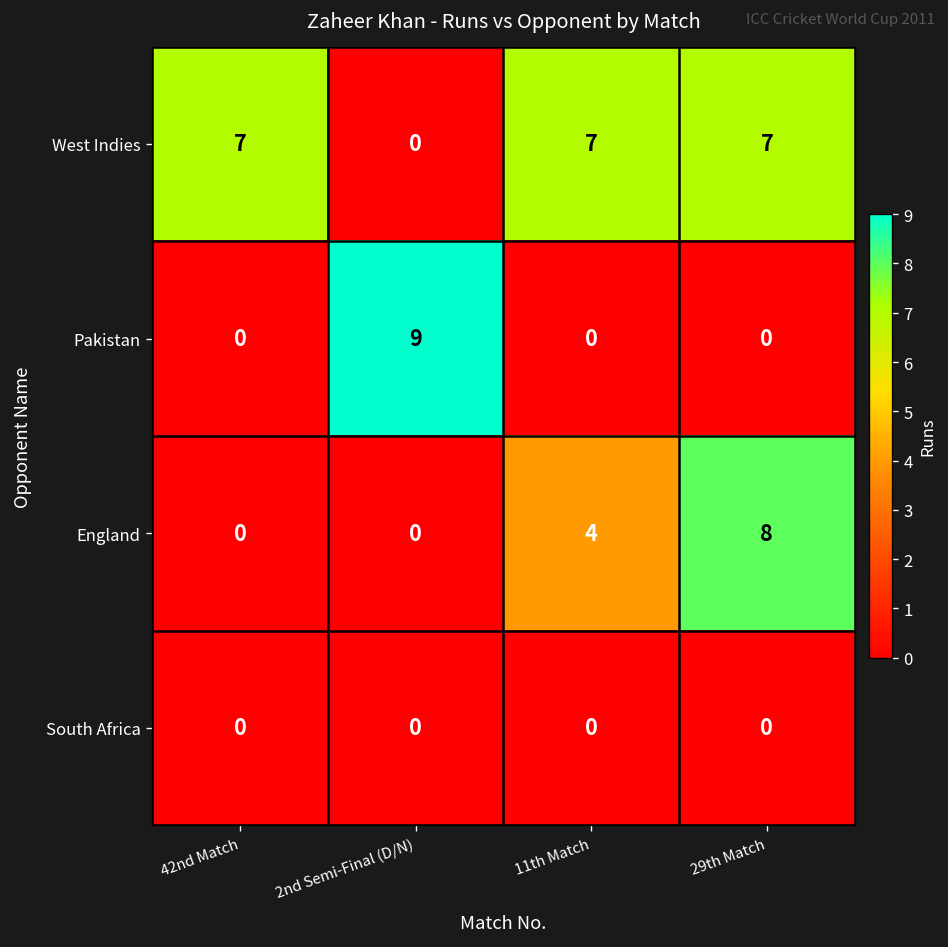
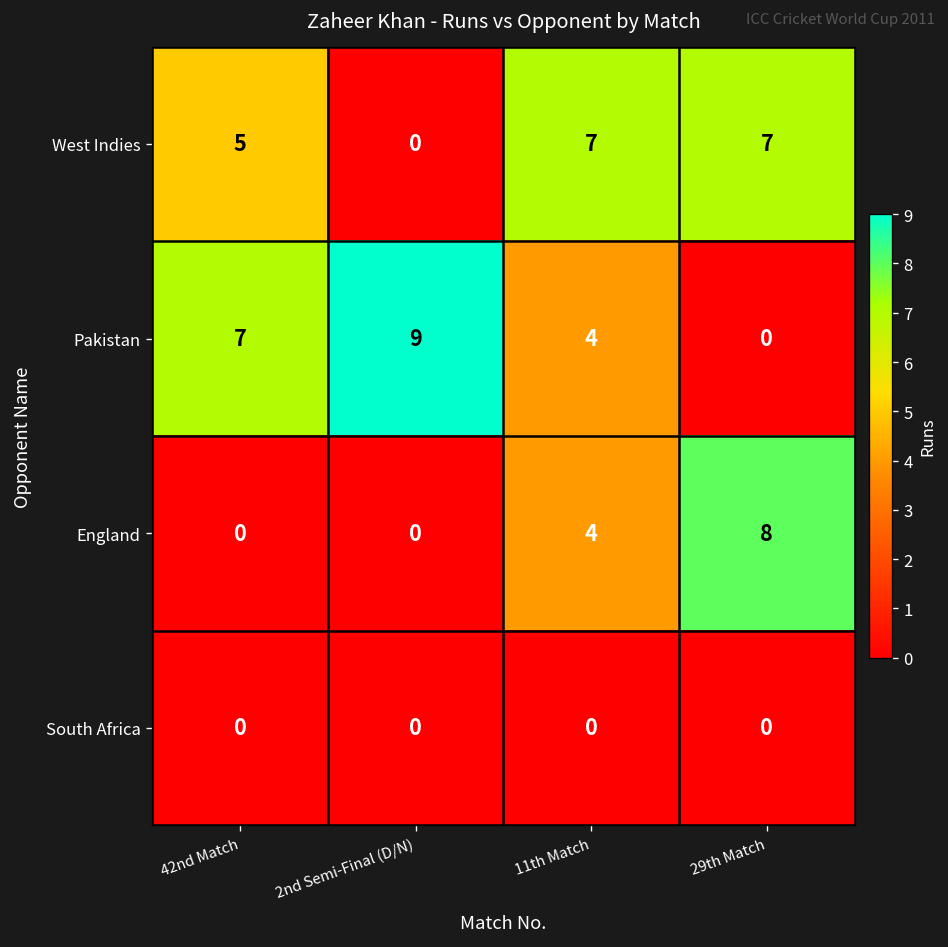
  {
    "West Indies": {
-     "42nd Match": 7,
+     "42nd Match": 5,
      "2nd Semi-Final (D/N)": 0,
      "11th Match": 7,
      "29th Match": 7
    },
    "Pakistan": {
-     "42nd Match": 0,
+     "42nd Match": 7,
      "2nd Semi-Final (D/N)": 9,
-     "11th Match": 0,
+     "11th Match": 4,
      "29th Match": 0
    },
    "England": {
      "42nd Match": 0,
      "2nd Semi-Final (D/N)": 0,
      "11th Match": 4,
      "29th Match": 8
    },
    "South Africa": {
      "42nd Match": 0,
      "2nd Semi-Final (D/N)": 0,
      "11th Match": 0,
      "29th Match": 0
    }
  }
